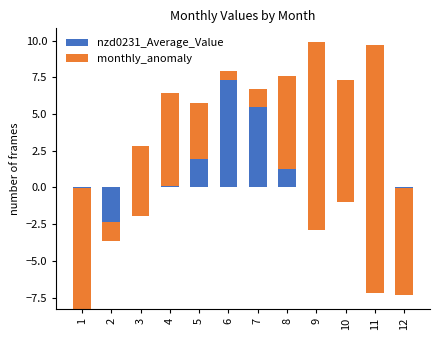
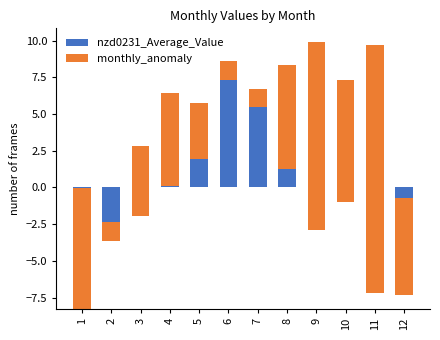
  {
    "nzd0231_Average_Value": {
      "1": -8.3,
      "2": -3.7,
      "3": -1.9,
      "4": 6.5,
      "5": 5.7,
      "6": 7.3,
      "7": 5.5,
      "8": 1.3,
      "9": -2.9,
      "10": -1.0,
      "11": -7.2,
      "12": -7.3
    },
    "monthly_anomaly": {
      "1": 8.2,
      "3": 4.7,
      "4": -6.4,
-     "6": 0.6,
+     "6": 1.3,
      "7": 1.2,
-     "8": 6.3,
+     "8": 7.1,
      "9": 12.8,
      "10": 8.3,
      "11": 16.9,
-     "12": 7.3
+     "12": 6.6
    }
  }
